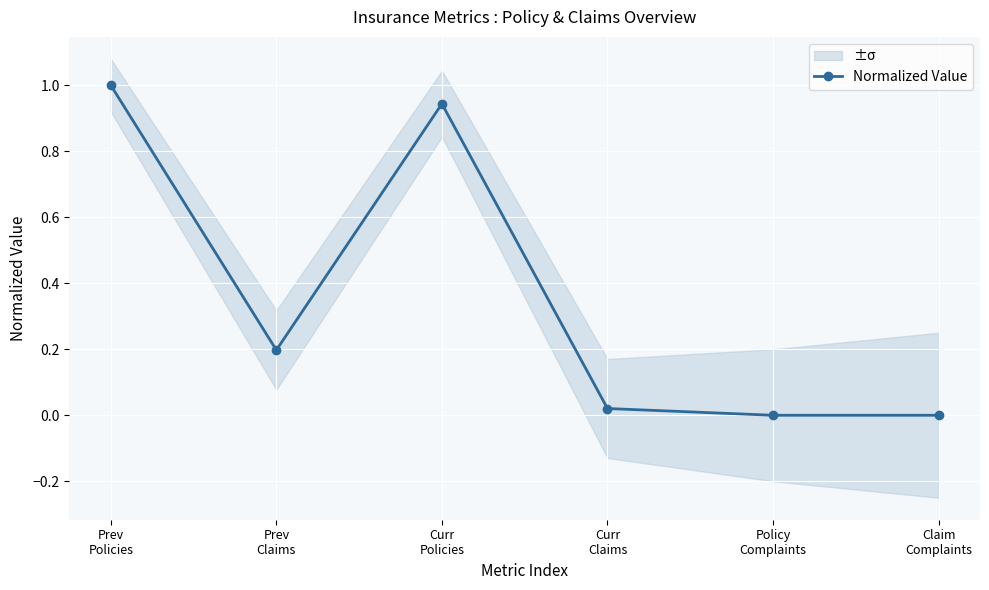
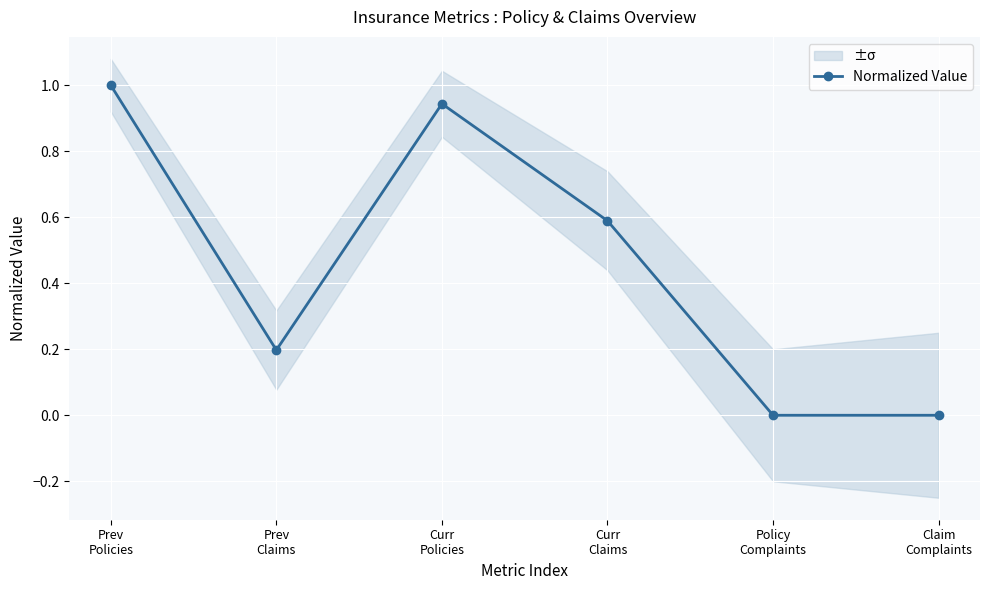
  {
    "Normalized Value": {
      "Prev Policies": 1.00,
      "Prev Claims": 0.20,
      "Curr Policies": 0.94,
-     "Curr Claims": 0.02,
+     "Curr Claims": 0.59,
      "Policy Complaints": 0.00,
      "Claim Complaints": 0.00
    }
  }
